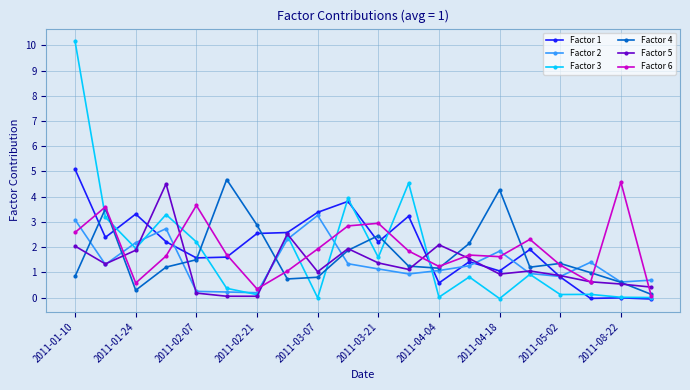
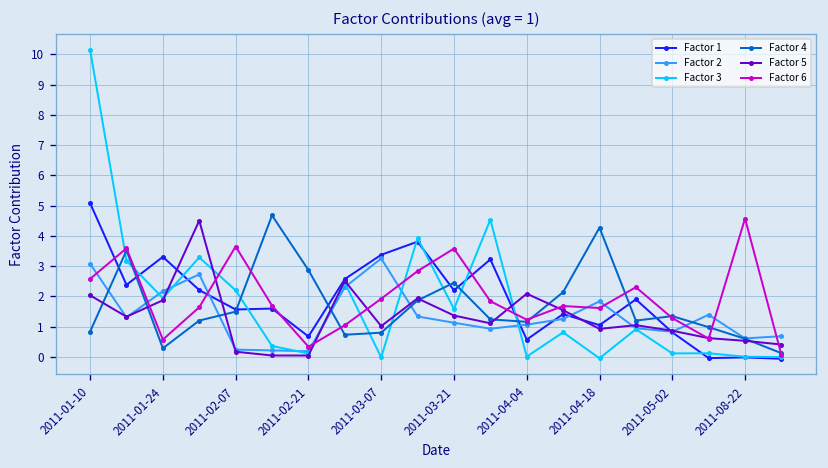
  {
    "Factor 1": {
      "2011-01-10": 5.1,
      "2011-01-24": 3.3,
-     "2011-02-21": 2.5,
+     "2011-02-21": 0.7,
      "2011-03-07": 3.4,
      "2011-03-21": 2.2,
      "2011-04-04": 0.6,
      "2011-04-18": 1.1
    },
    "Factor 2": {
      "2011-01-10": 3.1,
      "2011-01-24": 2.2,
      "2011-03-07": 3.3,
      "2011-03-21": 1.1,
      "2011-04-18": 1.8
    },
    "Factor 3": {
      "2011-01-10": 10.2,
      "2011-02-07": 2.2,
      "2011-03-07": 0.0,
      "2011-03-21": 1.6,
      "2011-04-04": 0.0,
      "2011-04-18": 0.0,
      "2011-05-02": 0.1
    },
    "Factor 4": {
      "2011-01-10": 0.8,
      "2011-01-24": 0.3,
      "2011-02-21": 2.9,
      "2011-03-07": 0.8,
      "2011-03-21": 2.5,
      "2011-04-18": 4.3
    },
    "Factor 5": {
      "2011-01-10": 2.0,
      "2011-03-07": 1.0,
      "2011-03-21": 1.4,
      "2011-04-04": 2.1,
      "2011-04-18": 0.9
    },
    "Factor 6": {
      "2011-01-10": 2.6,
      "2011-01-24": 0.6,
      "2011-02-07": 3.7,
      "2011-02-21": 0.3,
      "2011-03-07": 1.9,
-     "2011-03-21": 2.9,
+     "2011-03-21": 3.6,
      "2011-04-18": 1.6,
      "2011-08-22": 4.6
    }
  }
